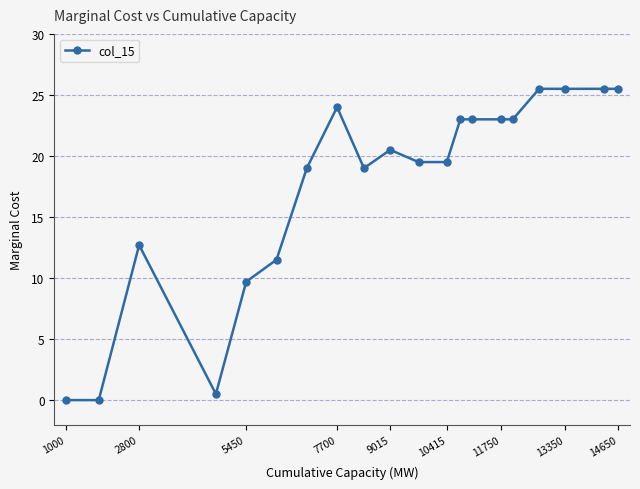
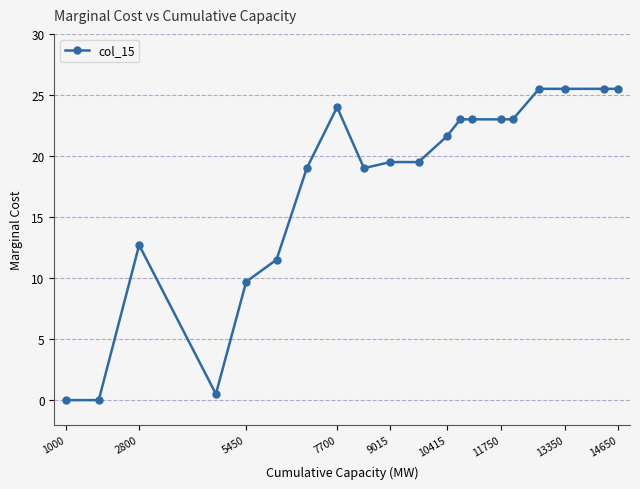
  {
    "1000": 0.0,
    "2800": 12.7,
    "5450": 9.7,
    "7700": 24.0,
-   "9015": 20.5,
-   "10415": 19.5,
+   "9015": 19.5,
+   "10415": 21.6,
    "11750": 23.0,
    "13350": 25.5,
    "14650": 25.5
  }
